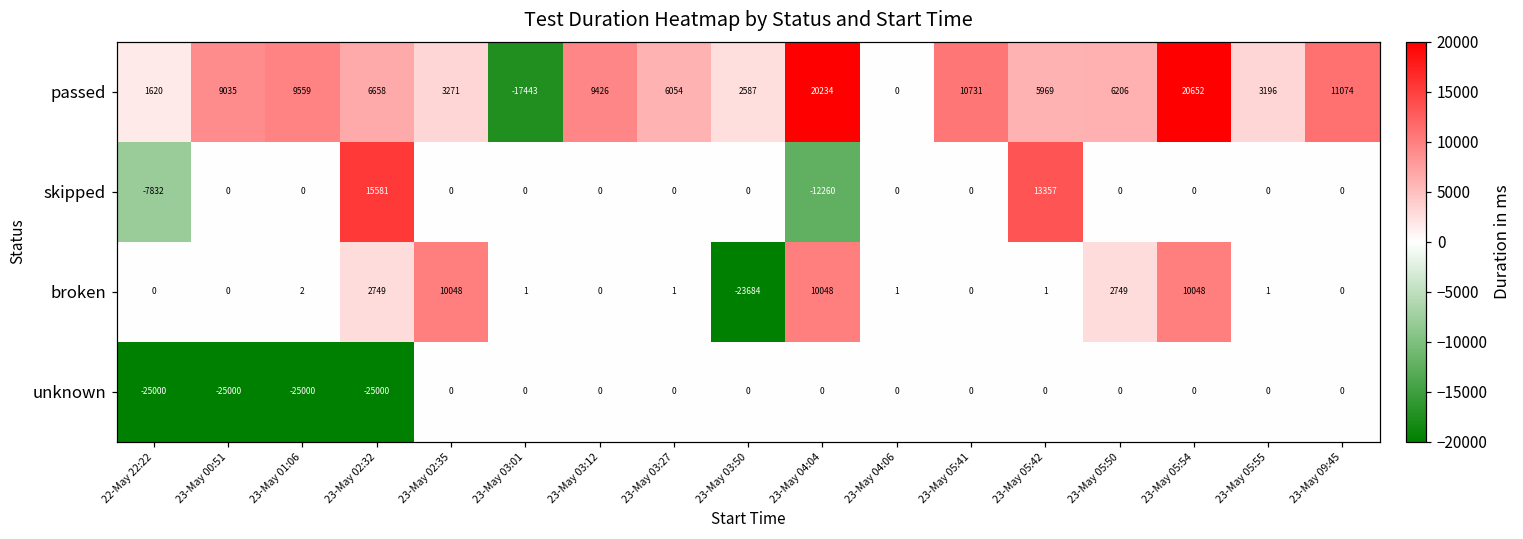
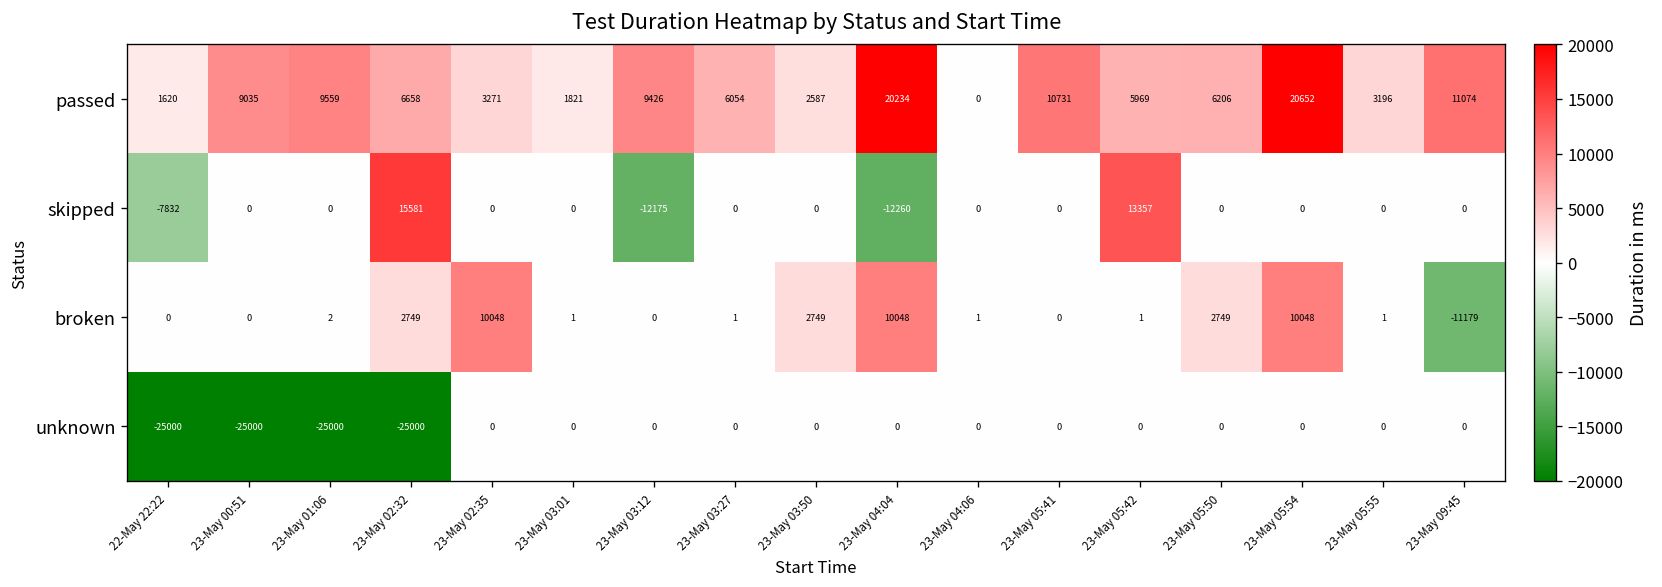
  {
    "passed": {
      "22-May 22:22": 1620,
      "23-May 00:51": 9035,
      "23-May 01:06": 9559,
      "23-May 02:32": 6658,
      "23-May 02:35": 3271,
-     "23-May 03:01": -17443,
+     "23-May 03:01": 1821,
      "23-May 03:12": 9426,
      "23-May 03:27": 6054,
      "23-May 03:50": 2587,
      "23-May 04:04": 20234,
      "23-May 04:06": 0,
      "23-May 05:41": 10731,
      "23-May 05:42": 5969,
      "23-May 05:50": 6206,
      "23-May 05:54": 20652,
      "23-May 05:55": 3196,
      "23-May 09:45": 11074
    },
    "skipped": {
      "22-May 22:22": -7832,
      "23-May 00:51": 0,
      "23-May 01:06": 0,
      "23-May 02:32": 15581,
      "23-May 02:35": 0,
      "23-May 03:01": 0,
-     "23-May 03:12": 0,
+     "23-May 03:12": -12175,
      "23-May 03:27": 0,
      "23-May 03:50": 0,
      "23-May 04:04": -12260,
      "23-May 04:06": 0,
      "23-May 05:41": 0,
      "23-May 05:42": 13357,
      "23-May 05:50": 0,
      "23-May 05:54": 0,
      "23-May 05:55": 0,
      "23-May 09:45": 0
    },
    "broken": {
      "22-May 22:22": 0,
      "23-May 00:51": 0,
      "23-May 01:06": 2,
      "23-May 02:32": 2749,
      "23-May 02:35": 10048,
      "23-May 03:01": 1,
      "23-May 03:12": 0,
      "23-May 03:27": 1,
-     "23-May 03:50": -23684,
+     "23-May 03:50": 2749,
      "23-May 04:04": 10048,
      "23-May 04:06": 1,
      "23-May 05:41": 0,
      "23-May 05:42": 1,
      "23-May 05:50": 2749,
      "23-May 05:54": 10048,
      "23-May 05:55": 1,
-     "23-May 09:45": 0
+     "23-May 09:45": -11179
    },
    "unknown": {
      "22-May 22:22": -25000,
      "23-May 00:51": -25000,
      "23-May 01:06": -25000,
      "23-May 02:32": -25000,
      "23-May 02:35": 0,
      "23-May 03:01": 0,
      "23-May 03:12": 0,
      "23-May 03:27": 0,
      "23-May 03:50": 0,
      "23-May 04:04": 0,
      "23-May 04:06": 0,
      "23-May 05:41": 0,
      "23-May 05:42": 0,
      "23-May 05:50": 0,
      "23-May 05:54": 0,
      "23-May 05:55": 0,
      "23-May 09:45": 0
    }
  }
